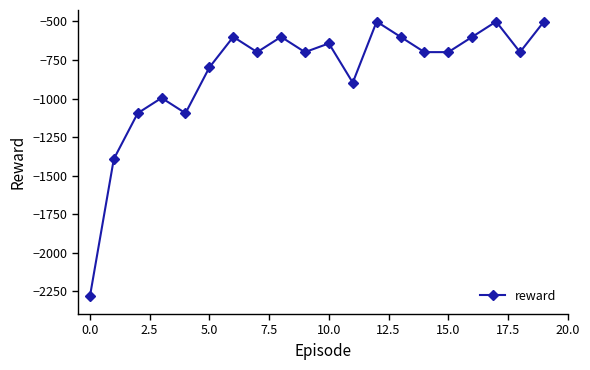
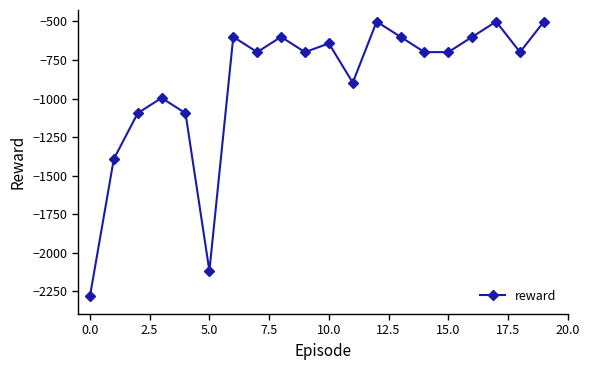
  {
    "0.0": -2280,
-   "5.0": -800,
+   "5.0": -2120,
    "10.0": -640,
    "15.0": -700
  }
